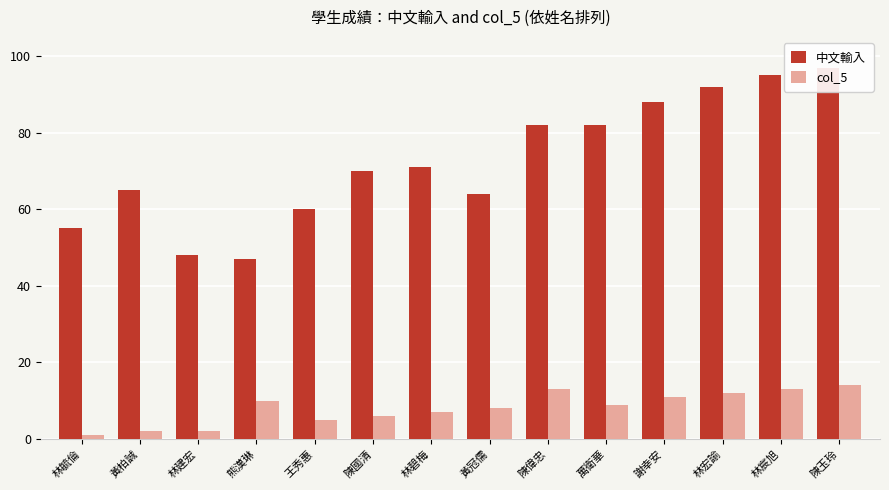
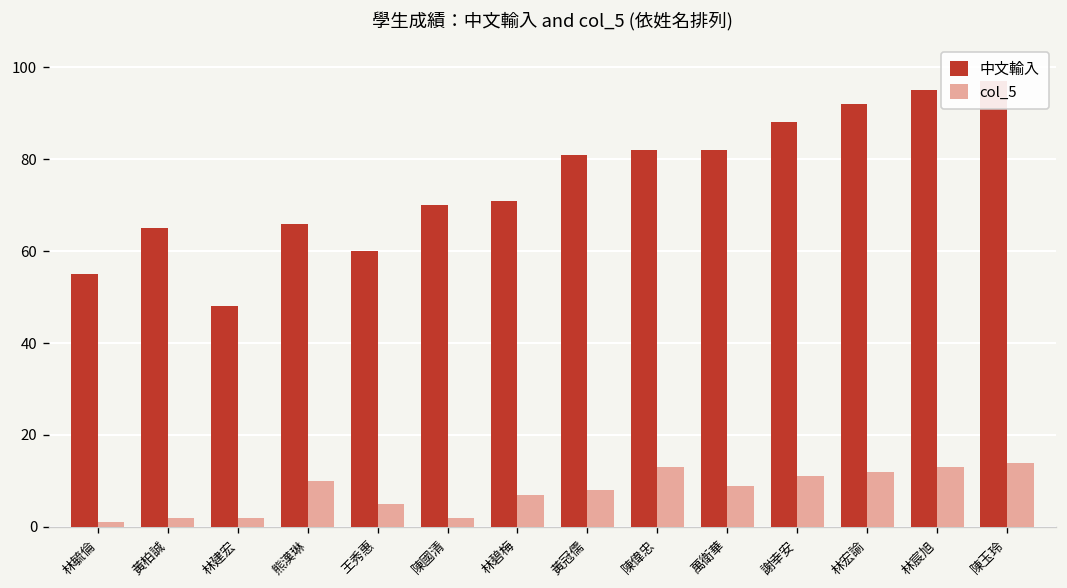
  {
    "中文輸入": {
      "林毓倫": 55,
      "黃柏誠": 65,
      "林建宏": 48,
-     "熊漢琳": 47,
+     "熊漢琳": 66,
      "王秀惠": 60,
      "陳國清": 70,
      "林碧梅": 71,
-     "黃冠儒": 64,
+     "黃冠儒": 81,
      "陳偉忠": 82,
      "萬衛華": 82,
      "謝幸安": 88,
      "林宏諭": 92,
      "林宸旭": 95
    },
    "col_5": {
      "林毓倫": 1,
      "黃柏誠": 2,
      "林建宏": 2,
      "熊漢琳": 10,
      "王秀惠": 5,
-     "陳國清": 6,
+     "陳國清": 2,
      "林碧梅": 7,
      "黃冠儒": 8,
      "陳偉忠": 13,
      "萬衛華": 9,
      "謝幸安": 11,
      "林宏諭": 12,
      "林宸旭": 13,
      "陳玉玲": 14
    }
  }
